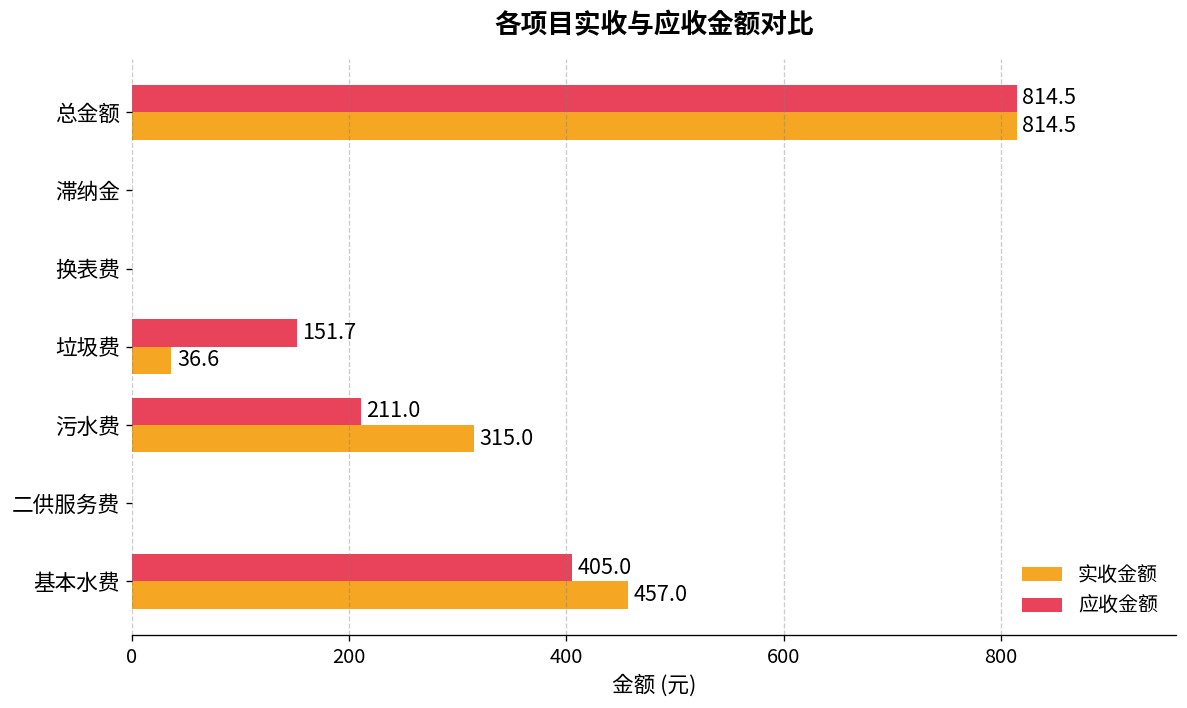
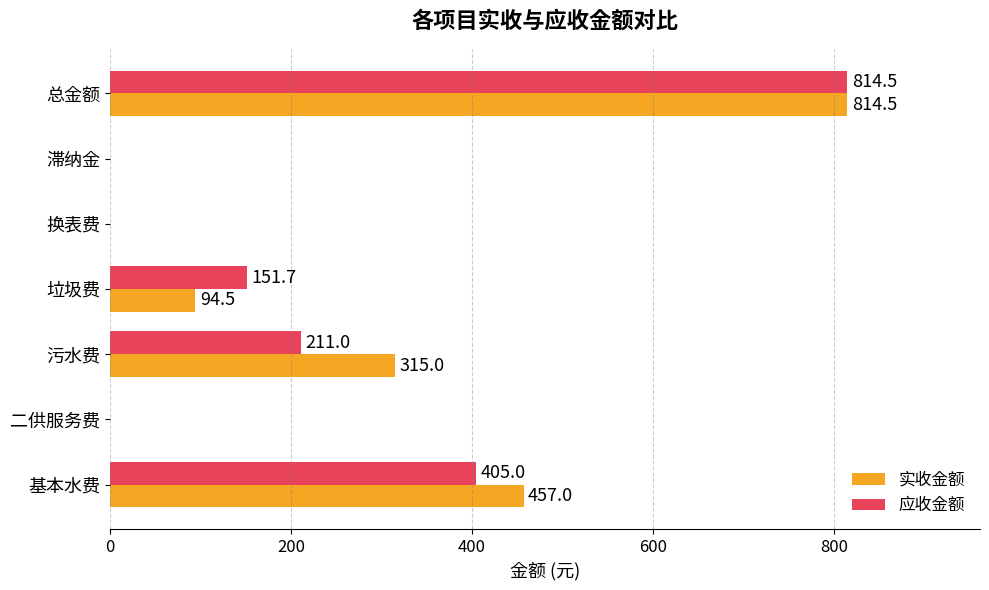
  {
    "实收金额": {
      "总金额": 814.5,
-     "垃圾费": 36.6,
+     "垃圾费": 94.5,
      "污水费": 315.0,
      "基本水费": 457.0
    },
    "应收金额": {
      "总金额": 814.5,
      "垃圾费": 151.7,
      "污水费": 211.0,
      "基本水费": 405.0
    }
  }
